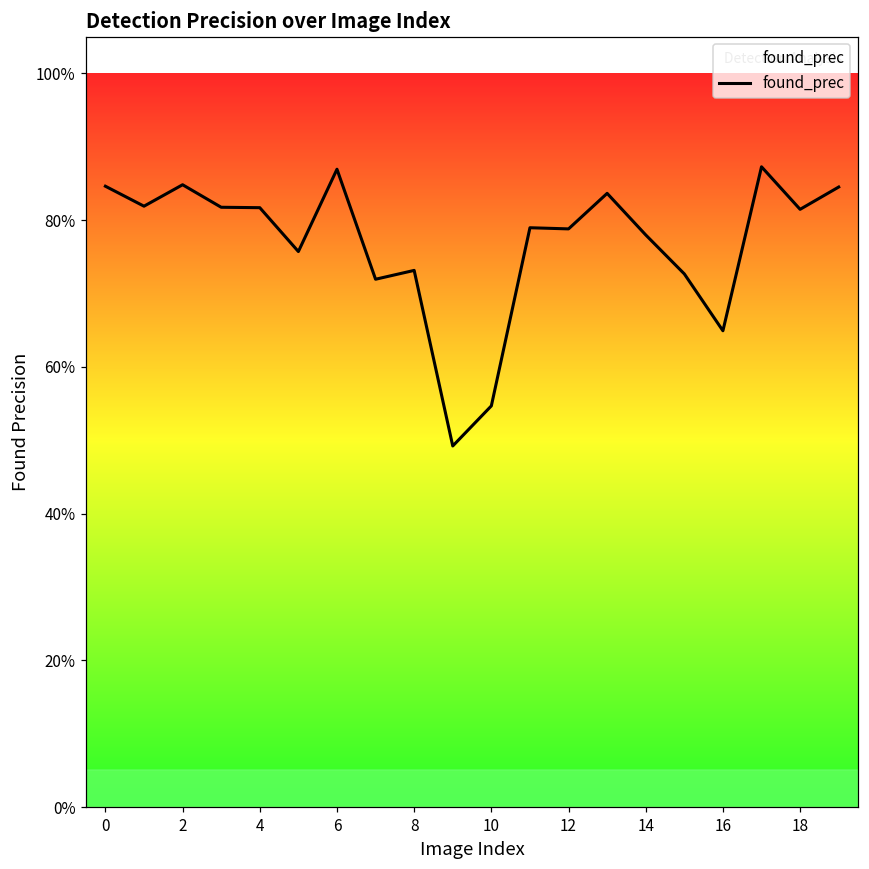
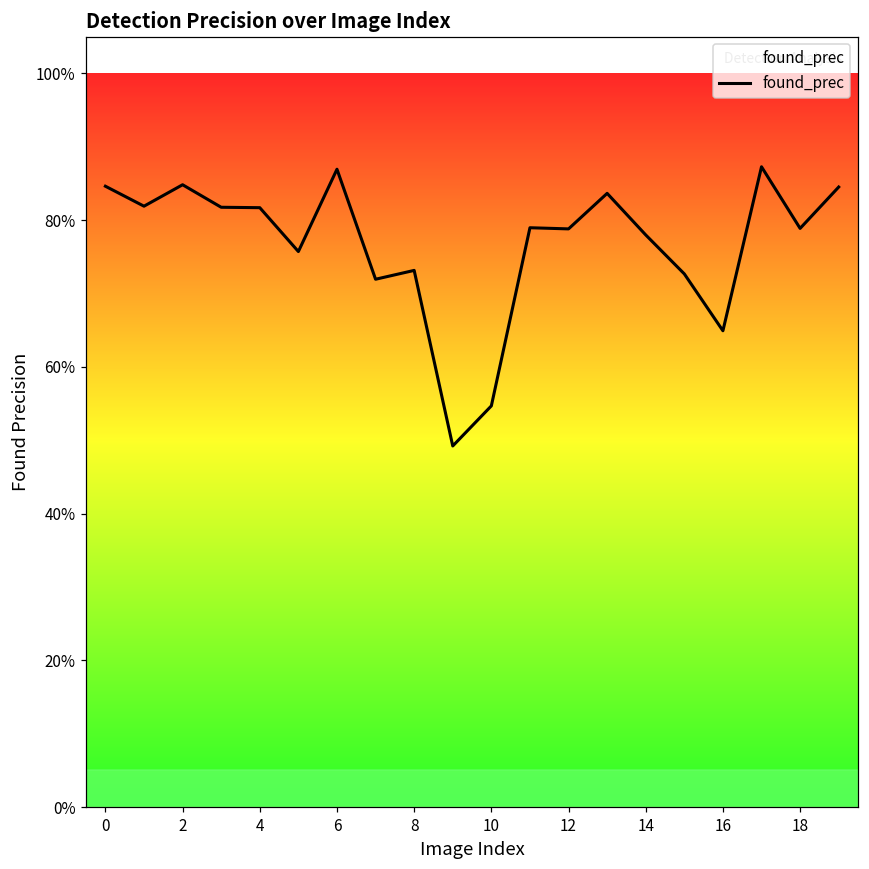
  {
    "0": "85%",
    "2": "85%",
    "4": "82%",
    "6": "87%",
    "8": "73%",
    "10": "55%",
    "12": "79%",
    "14": "78%",
    "16": "65%",
-   "18": "81%"
+   "18": "79%"
  }
